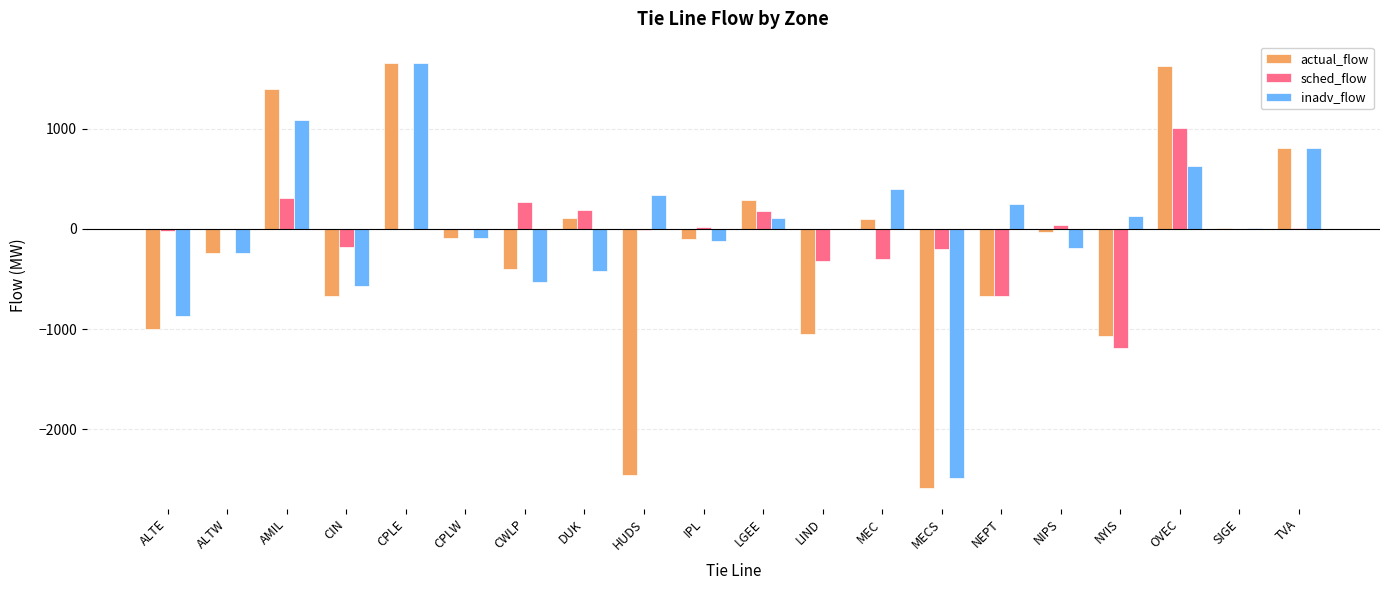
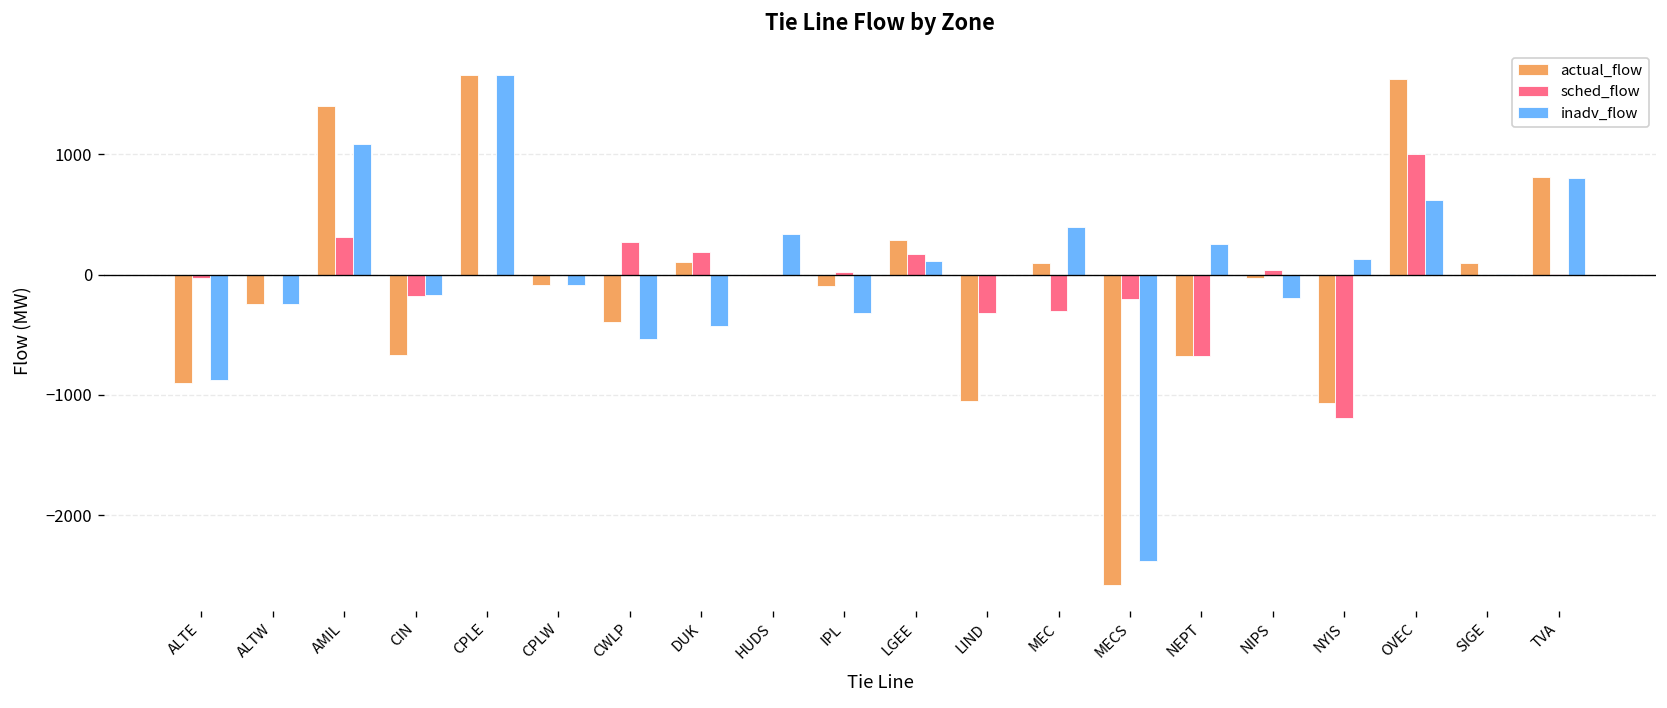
  {
    "actual_flow": {
-     "ALTE": -1000,
+     "ALTE": -900,
      "ALTW": -250,
      "AMIL": 1400,
      "CIN": -670,
      "CPLE": 1650,
      "CPLW": -90,
      "CWLP": -400,
      "DUK": 100,
-     "HUDS": -2460,
+     "HUDS": -10,
      "IPL": -100,
      "LGEE": 290,
      "LIND": -1050,
      "MEC": 100,
      "MECS": -2580,
      "NEPT": -670,
      "NIPS": -30,
      "NYIS": -1070,
      "OVEC": 1630,
-     "SIGE": 0,
+     "SIGE": 100,
      "TVA": 810
    },
    "sched_flow": {
      "ALTE": -30,
      "ALTW": 0,
      "AMIL": 310,
      "CIN": -180,
      "CPLE": 0,
      "CPLW": 0,
      "CWLP": 270,
      "DUK": 190,
      "LGEE": 170,
      "LIND": -320,
      "MEC": -300,
      "MECS": -200,
      "NEPT": -670,
      "NIPS": 40,
      "NYIS": -1190,
      "OVEC": 1000,
      "SIGE": 0
    },
    "inadv_flow": {
      "ALTE": -870,
      "ALTW": -250,
      "AMIL": 1090,
-     "CIN": -570,
+     "CIN": -170,
      "CPLE": 1650,
      "CPLW": -90,
      "CWLP": -530,
      "DUK": -420,
      "HUDS": 340,
-     "IPL": -120,
+     "IPL": -320,
      "LGEE": 110,
      "LIND": 0,
      "MEC": 390,
-     "MECS": -2480,
+     "MECS": -2380,
      "NEPT": 250,
      "NIPS": -200,
      "NYIS": 130,
      "OVEC": 620,
      "TVA": 810
    }
  }
